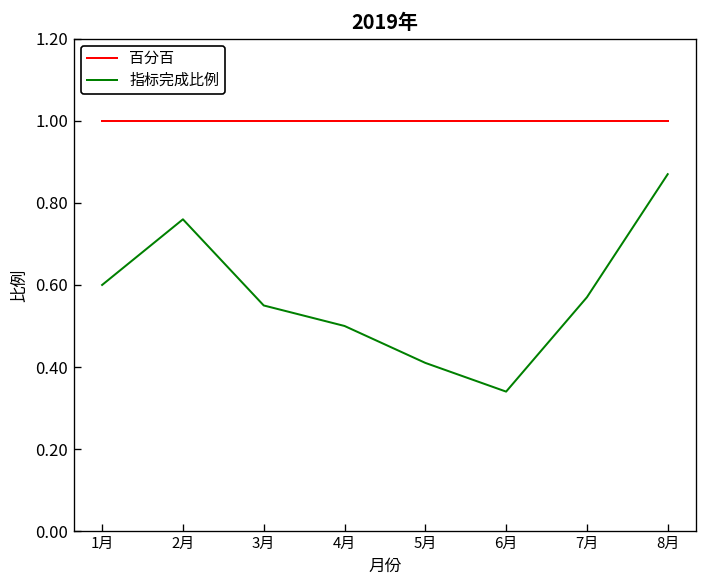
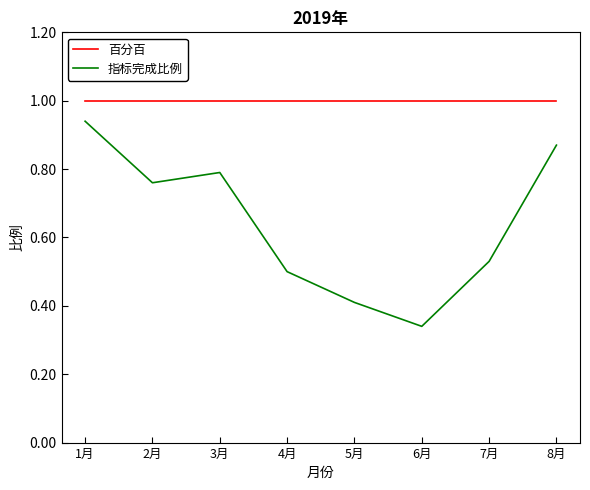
  {
    "百分百": {
      "1月": 1.00,
      "2月": 1.00,
      "3月": 1.00,
      "4月": 1.00,
      "5月": 1.00,
      "6月": 1.00,
      "7月": 1.00,
      "8月": 1.00
    },
    "指标完成比例": {
-     "1月": 0.60,
+     "1月": 0.94,
      "2月": 0.76,
-     "3月": 0.55,
+     "3月": 0.79,
      "4月": 0.50,
      "5月": 0.41,
      "6月": 0.34,
-     "7月": 0.57,
+     "7月": 0.53,
      "8月": 0.87
    }
  }
